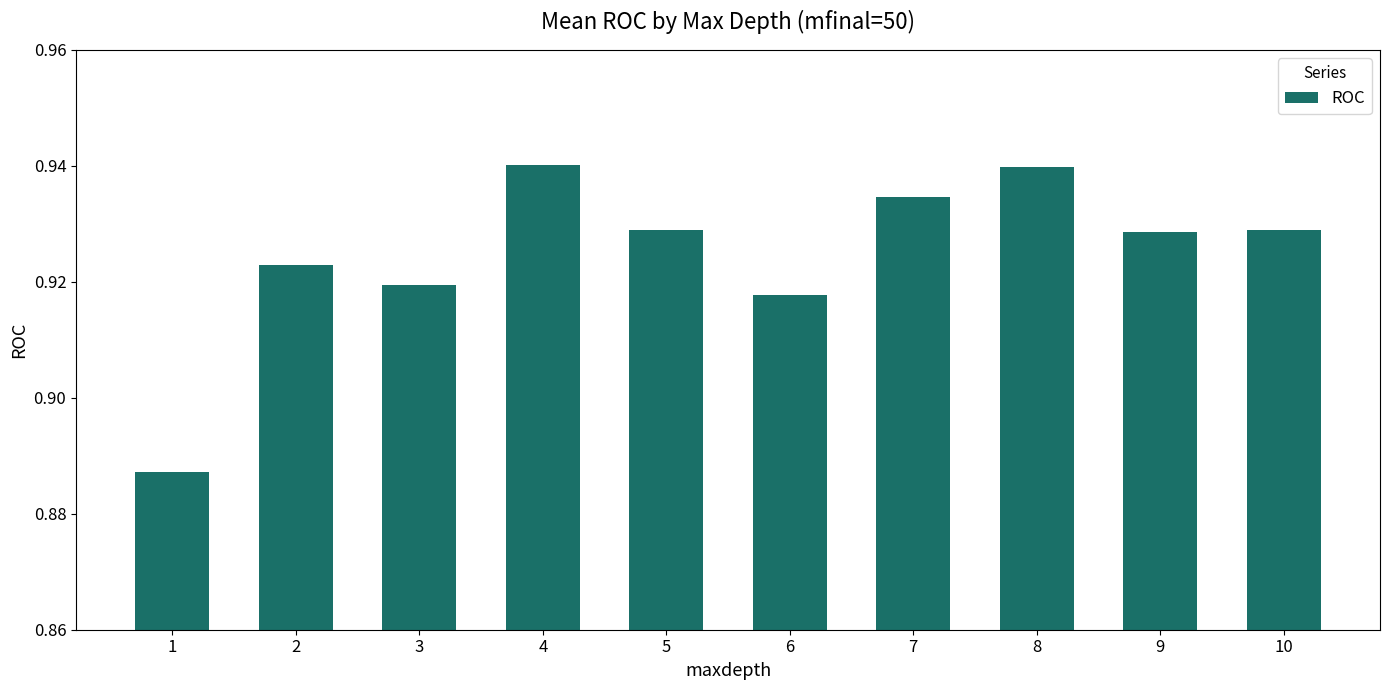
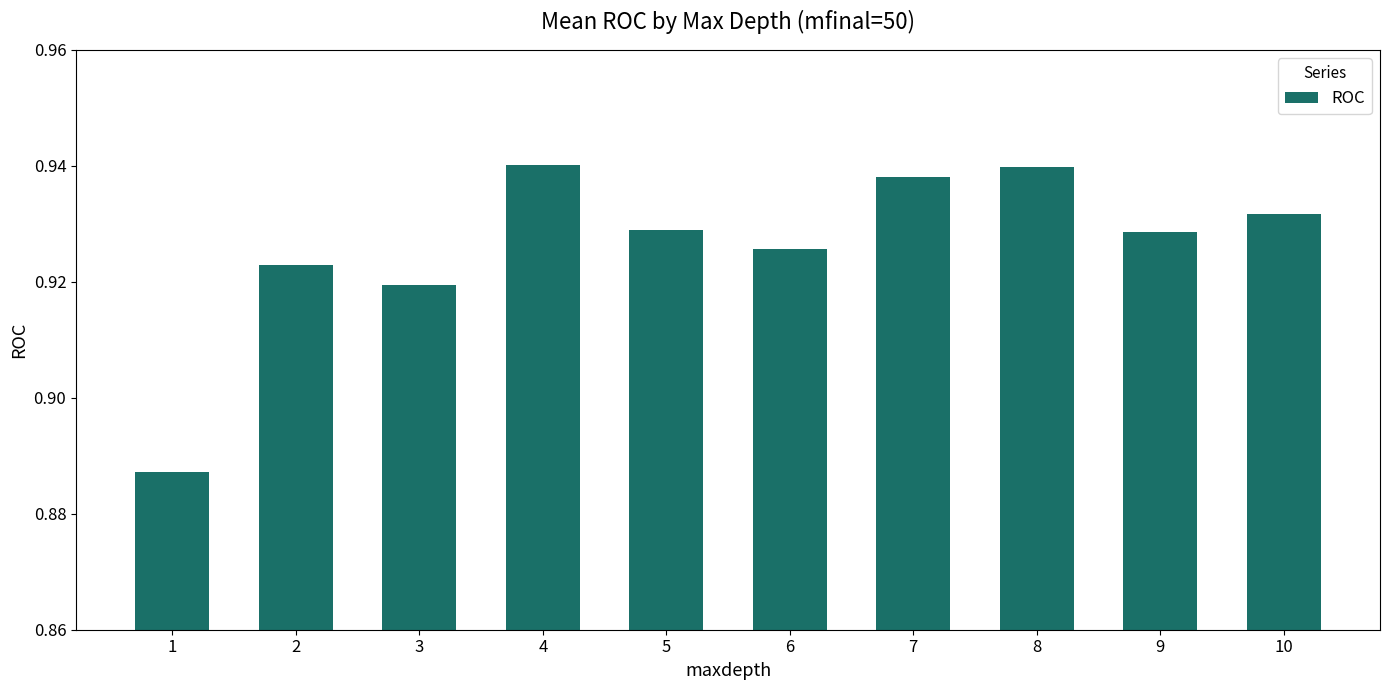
  {
    "1": 0.887,
    "2": 0.923,
    "3": 0.919,
    "4": 0.940,
    "5": 0.929,
-   "6": 0.918,
-   "7": 0.935,
+   "6": 0.926,
+   "7": 0.938,
    "8": 0.940,
    "9": 0.929,
-   "10": 0.929
+   "10": 0.932
  }
